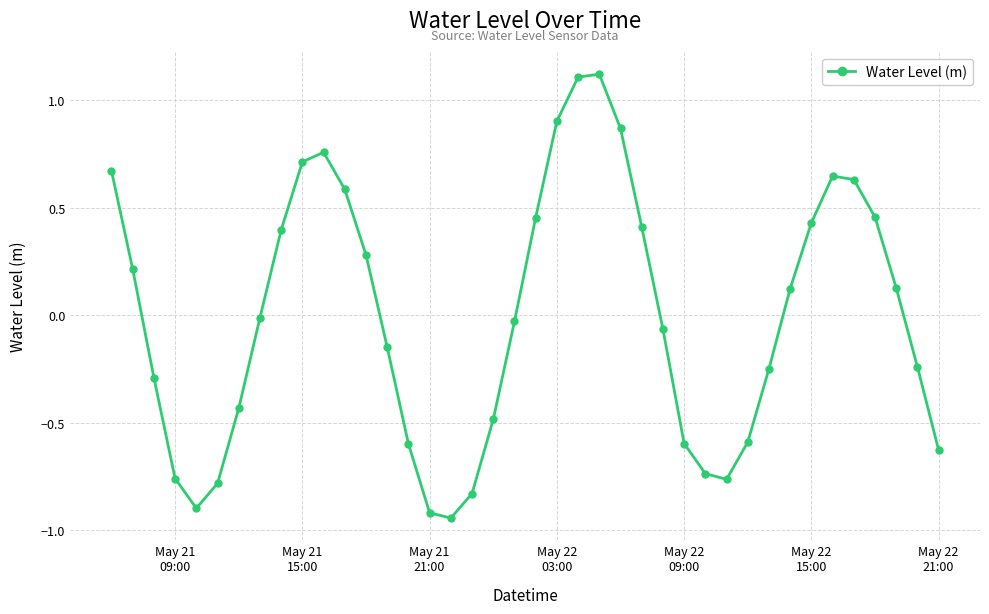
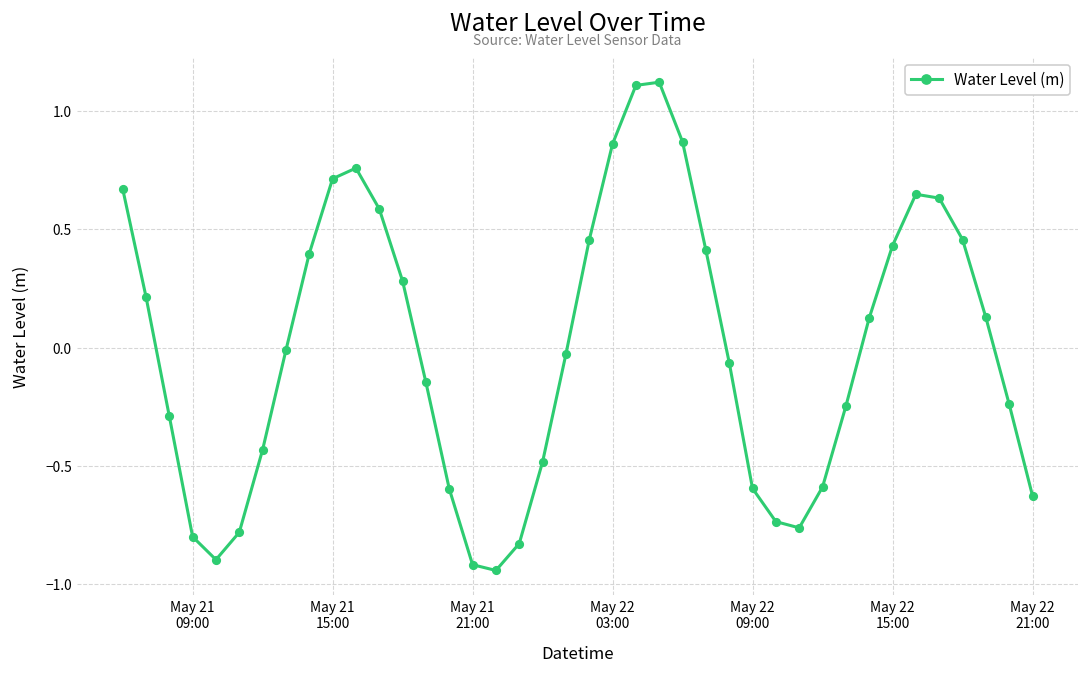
  {
-   "May 21 09:00": -0.76,
+   "May 21 09:00": -0.80,
    "May 21 15:00": 0.71,
    "May 21 21:00": -0.92,
-   "May 22 03:00": 0.90,
+   "May 22 03:00": 0.86,
    "May 22 09:00": -0.60,
    "May 22 15:00": 0.43,
    "May 22 21:00": -0.63
  }
